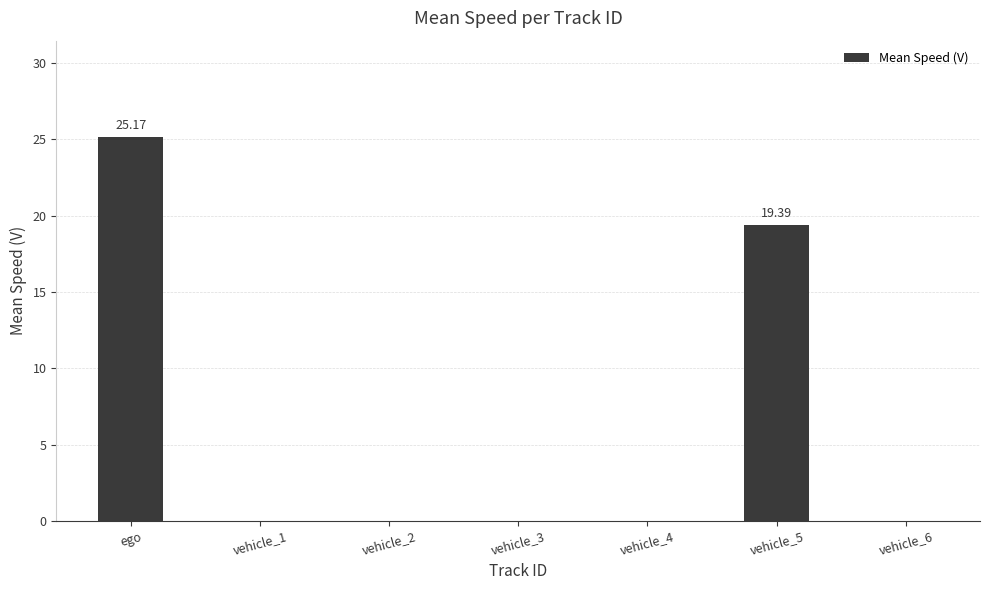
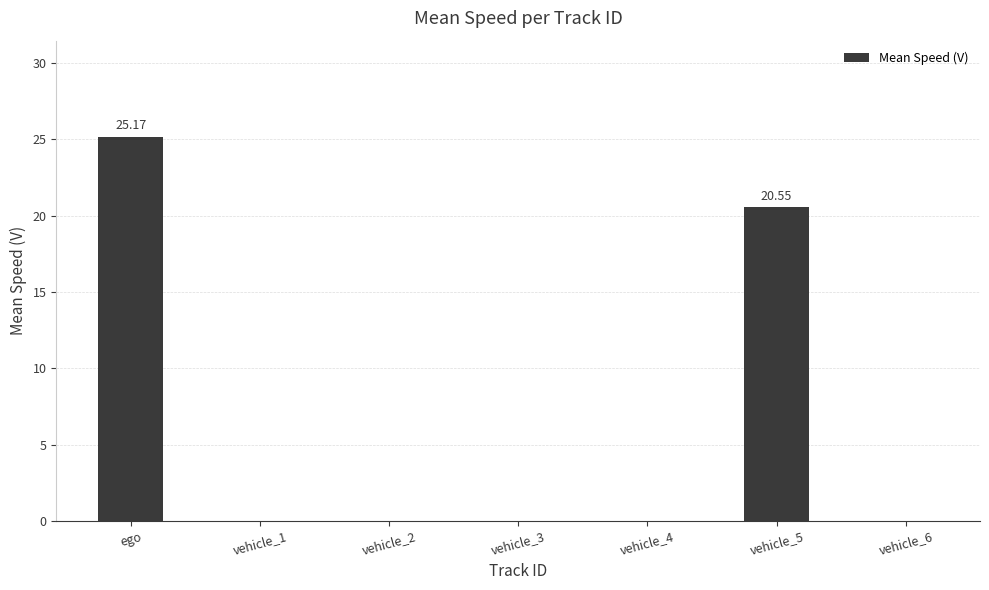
  {
    "ego": 25.17,
-   "vehicle_5": 19.39
+   "vehicle_5": 20.55
  }
